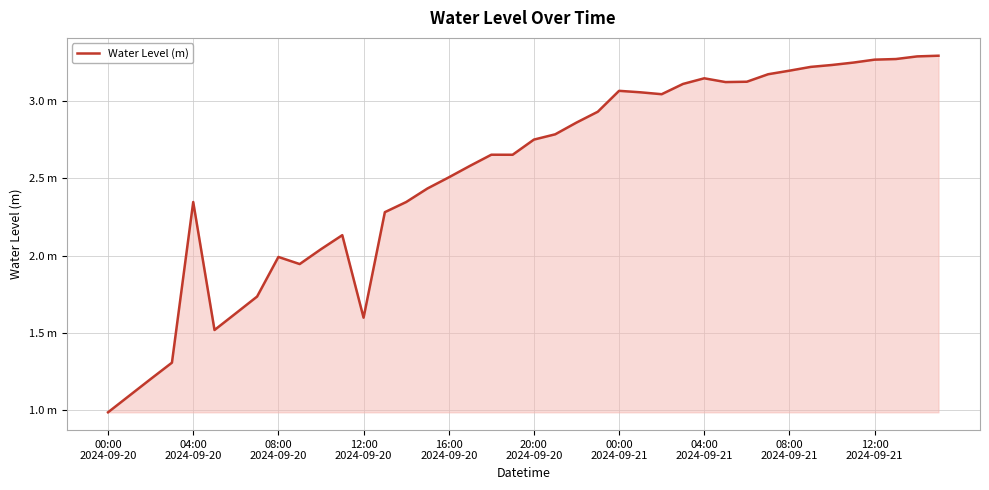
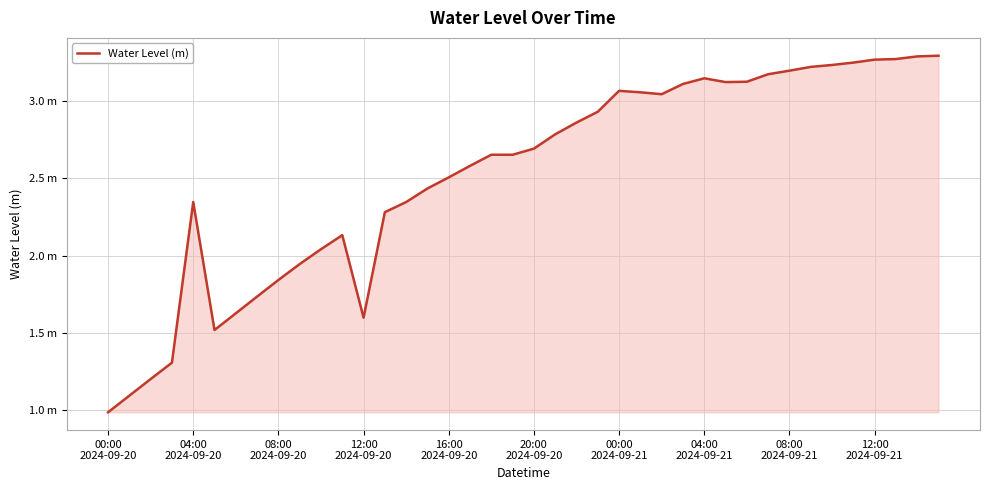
  {
    "00:00 2024-09-20": "0.99 m",
    "04:00 2024-09-20": "2.35 m",
-   "08:00 2024-09-20": "1.99 m",
+   "08:00 2024-09-20": "1.84 m",
    "12:00 2024-09-20": "1.60 m",
    "16:00 2024-09-20": "2.51 m",
-   "20:00 2024-09-20": "2.75 m",
+   "20:00 2024-09-20": "2.69 m",
    "00:00 2024-09-21": "3.07 m",
    "04:00 2024-09-21": "3.15 m",
    "08:00 2024-09-21": "3.20 m",
    "12:00 2024-09-21": "3.27 m"
  }
